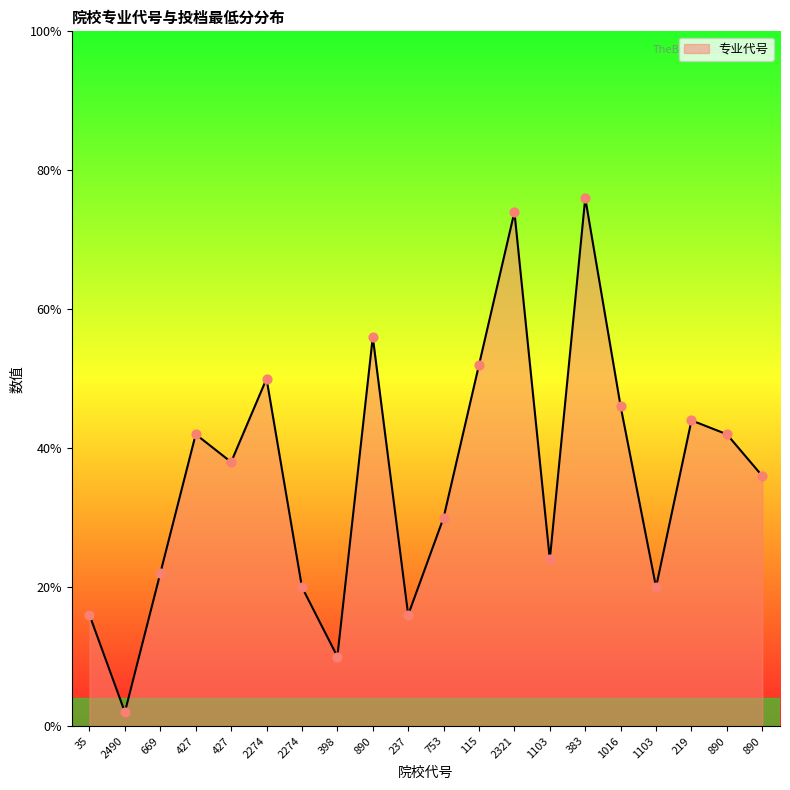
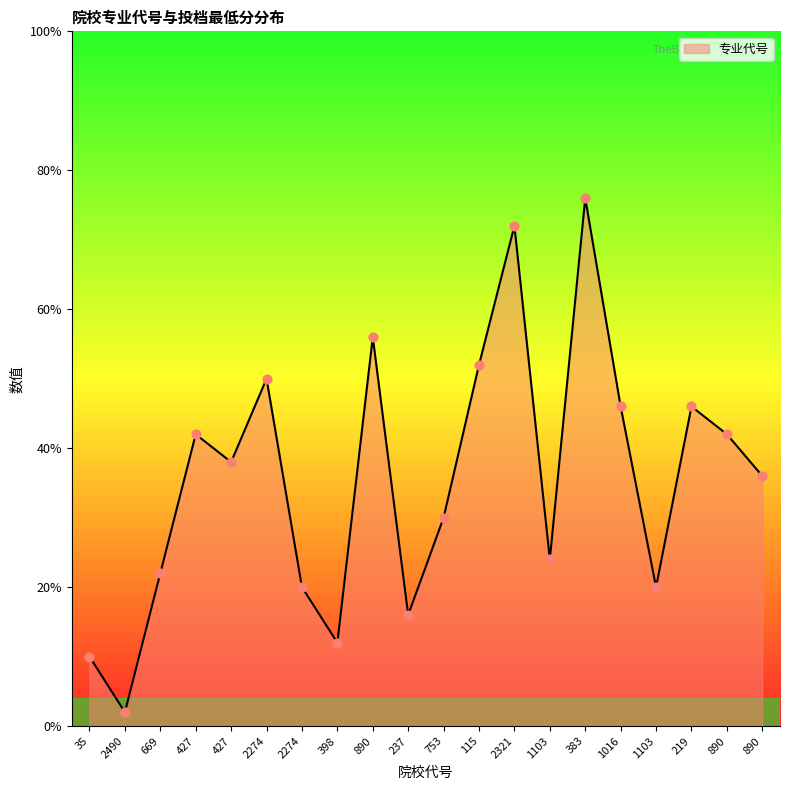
  {
-   "35": "16%",
+   "35": "10%",
    "669": "22%",
-   "398": "10%",
+   "398": "12%",
    "237": "16%",
    "753": "30%",
    "115": "52%",
-   "2321": "74%",
+   "2321": "72%",
    "383": "76%",
    "1016": "46%",
-   "219": "44%"
+   "219": "46%"
  }
